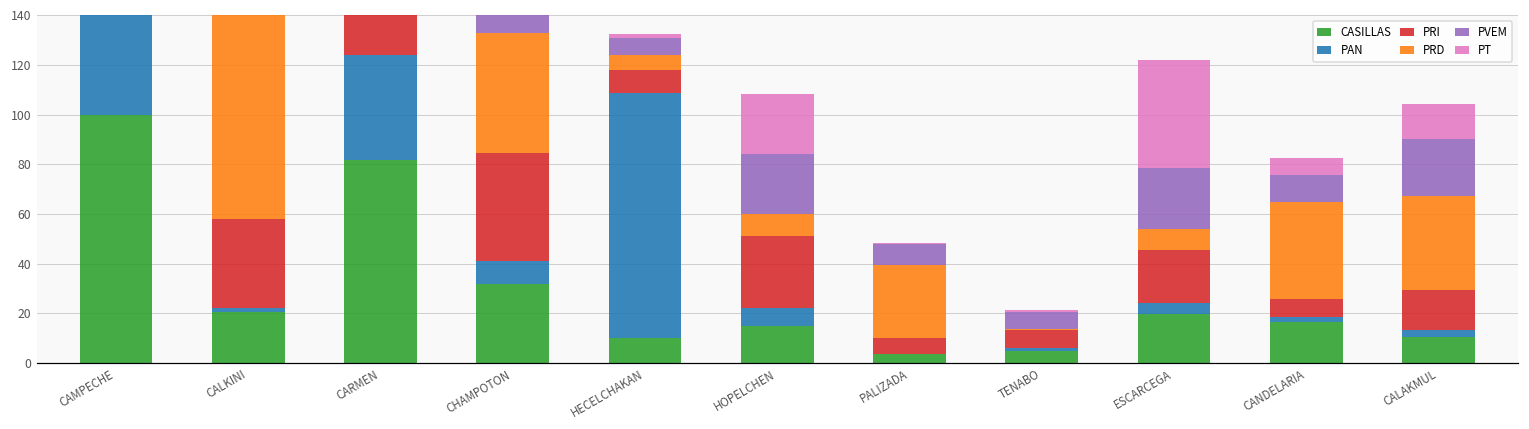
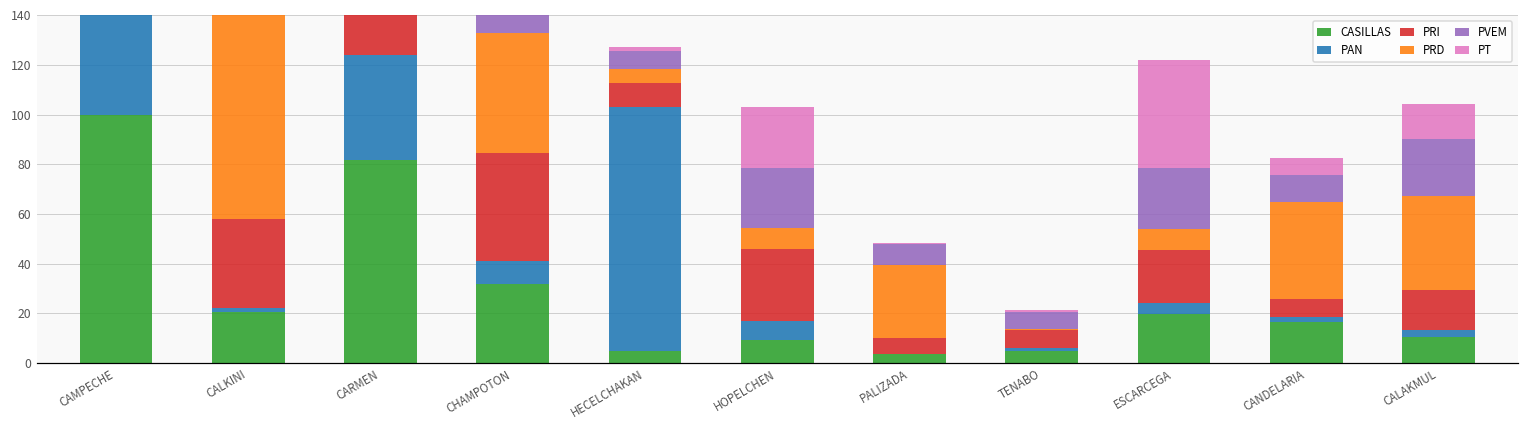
  {
    "CASILLAS": {
      "CAMPECHE": 100,
      "CALKINI": 21,
      "CARMEN": 82,
      "CHAMPOTON": 32,
-     "HECELCHAKAN": 10,
-     "HOPELCHEN": 15,
+     "HECELCHAKAN": 5,
+     "HOPELCHEN": 9,
      "PALIZADA": 4,
      "TENABO": 5,
      "ESCARCEGA": 20,
      "CANDELARIA": 17,
      "CALAKMUL": 11
    },
    "PAN": {
      "CALKINI": 2,
      "CARMEN": 42,
      "CHAMPOTON": 9,
      "HECELCHAKAN": 99,
      "HOPELCHEN": 8,
      "TENABO": 1,
      "ESCARCEGA": 5,
      "CANDELARIA": 2,
      "CALAKMUL": 3
    },
    "PRI": {
      "CALKINI": 36,
      "CHAMPOTON": 43,
      "HECELCHAKAN": 9,
      "HOPELCHEN": 29,
      "PALIZADA": 6,
      "TENABO": 7,
      "ESCARCEGA": 21,
      "CANDELARIA": 7,
      "CALAKMUL": 16
    },
    "PRD": {
      "CHAMPOTON": 48,
      "HECELCHAKAN": 6,
      "HOPELCHEN": 9,
      "PALIZADA": 30,
      "ESCARCEGA": 9,
      "CANDELARIA": 39,
      "CALAKMUL": 38
    },
    "PVEM": {
      "HECELCHAKAN": 7,
      "HOPELCHEN": 24,
      "PALIZADA": 8,
      "TENABO": 7,
      "ESCARCEGA": 25,
      "CANDELARIA": 11,
      "CALAKMUL": 23
    },
    "PT": {
      "HECELCHAKAN": 2,
      "HOPELCHEN": 24,
      "ESCARCEGA": 43,
      "CANDELARIA": 7,
      "CALAKMUL": 14
    }
  }
